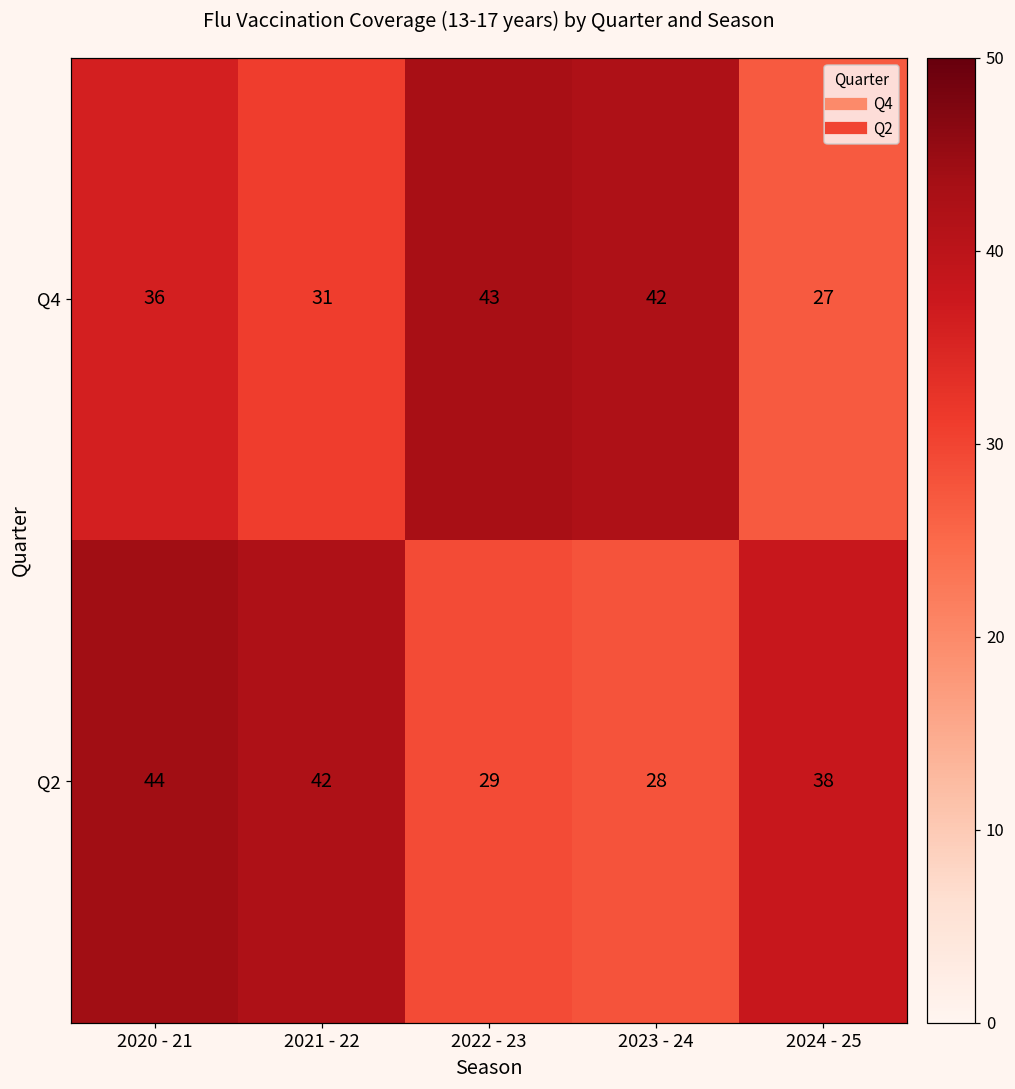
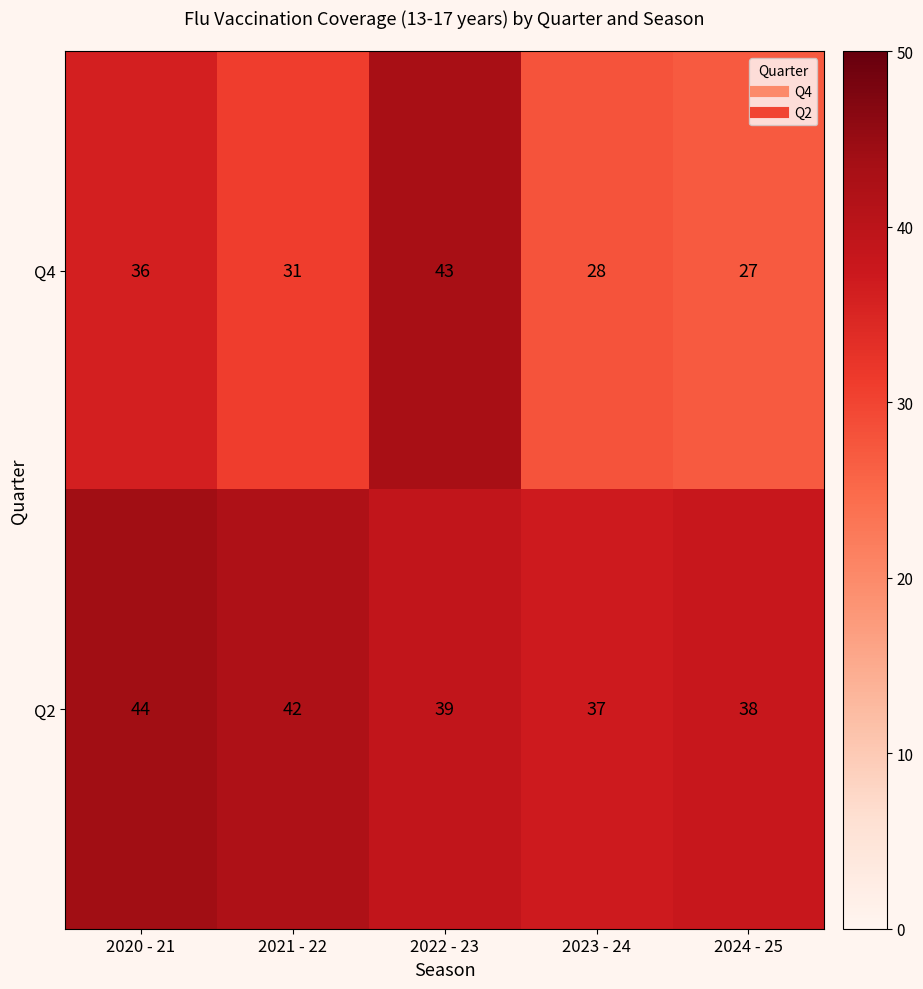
  {
    "Q4": {
      "2020 - 21": 36,
      "2021 - 22": 31,
      "2022 - 23": 43,
-     "2023 - 24": 42,
+     "2023 - 24": 28,
      "2024 - 25": 27
    },
    "Q2": {
      "2020 - 21": 44,
      "2021 - 22": 42,
-     "2022 - 23": 29,
-     "2023 - 24": 28,
+     "2022 - 23": 39,
+     "2023 - 24": 37,
      "2024 - 25": 38
    }
  }
